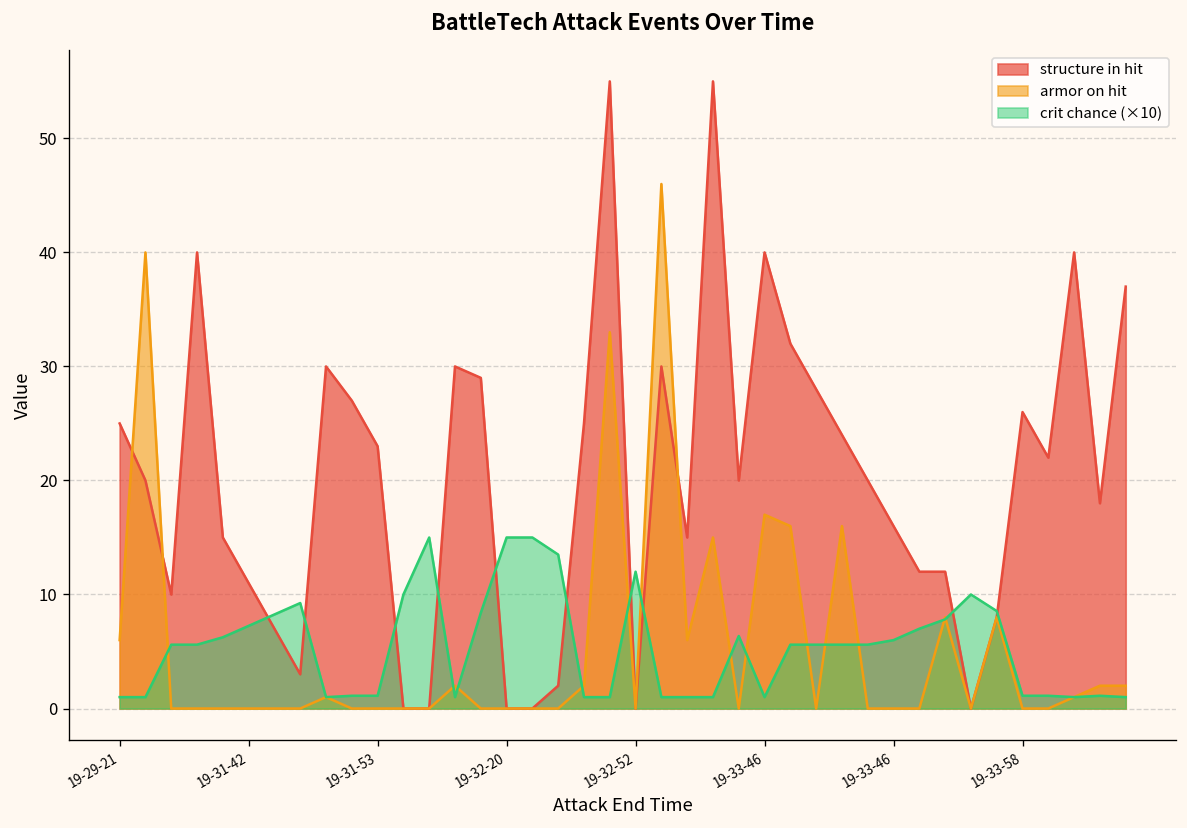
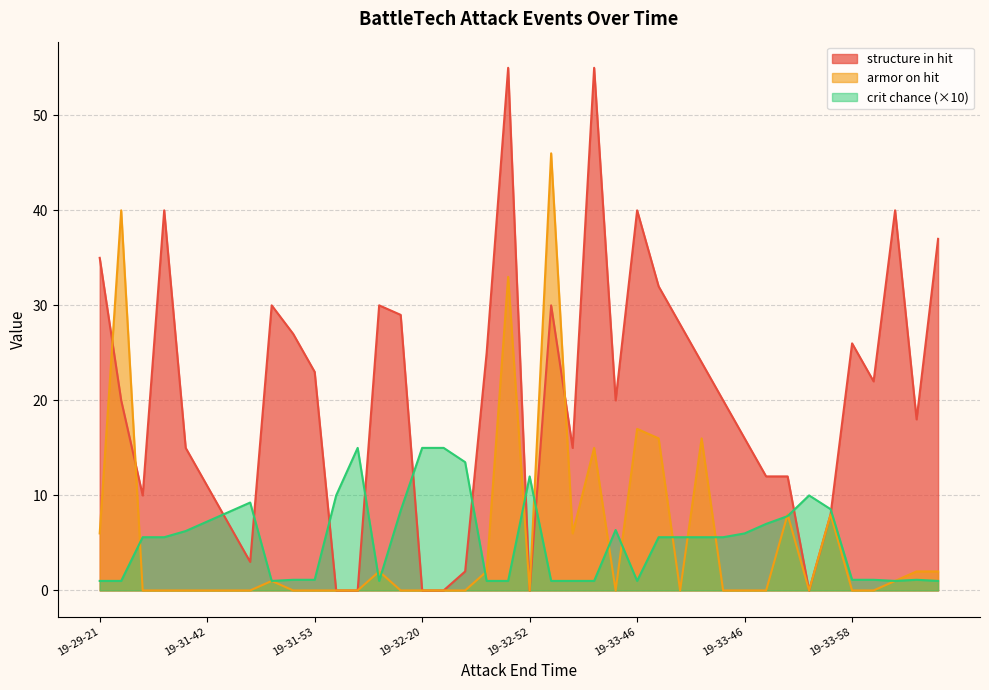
  {
    "structure in hit": {
-     "19-29-21": 25
+     "19-29-21": 35
    },
    "armor on hit": {
      "19-29-21": 6
    },
    "crit chance (×10)": {
      "19-29-21": 1,
      "19-32-52": 12
    }
  }
